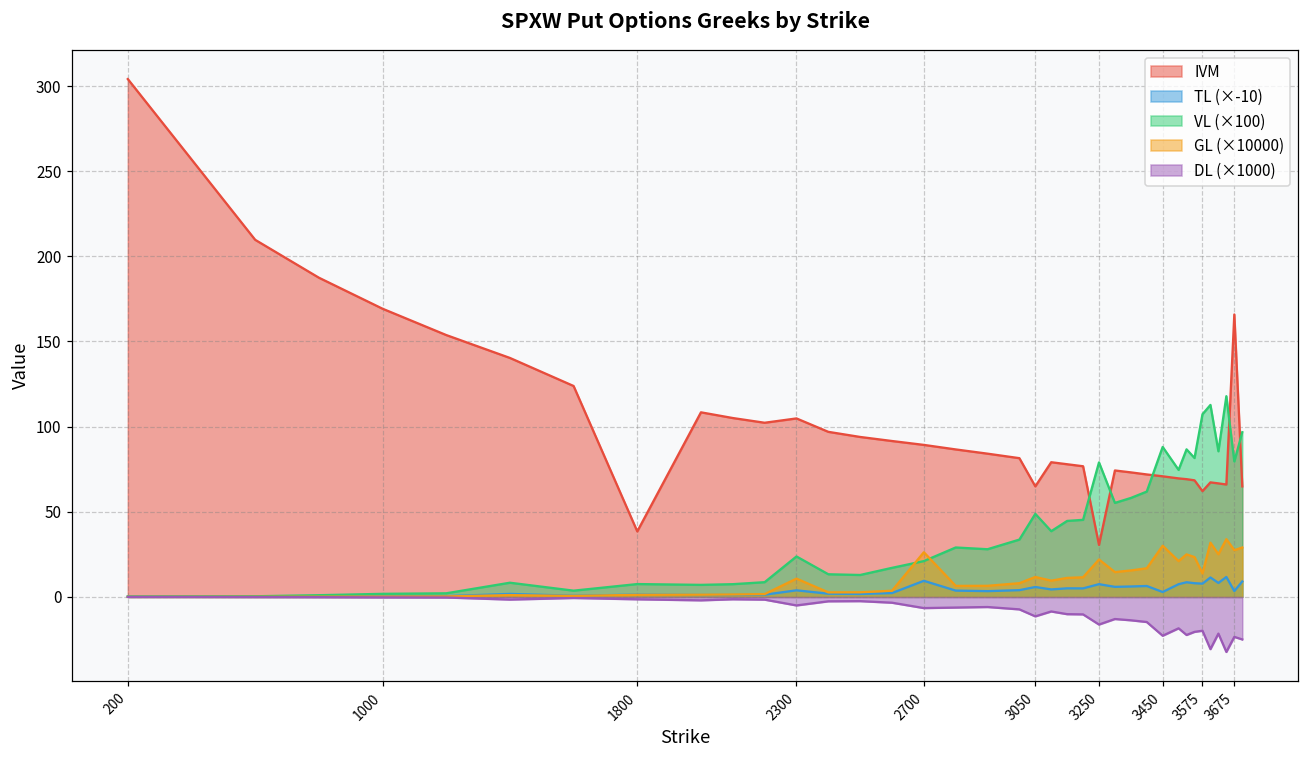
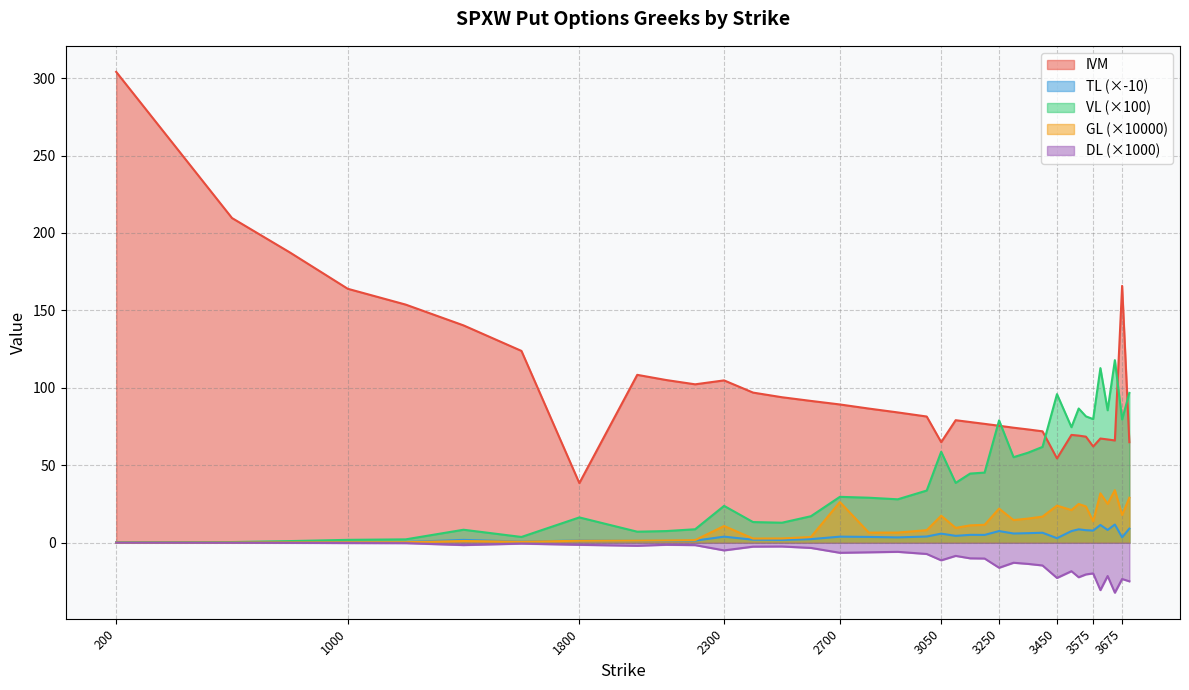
  {
    "IVM": {
      "200": 304,
-     "1000": 169,
+     "1000": 164,
      "1800": 38,
      "2300": 105,
      "2700": 89,
      "3050": 65,
-     "3250": 31,
-     "3450": 71,
+     "3250": 75,
+     "3450": 54,
      "3575": 62,
      "3675": 166
    },
    "TL (×-10)": {
      "2300": 4,
-     "2700": 9,
+     "2700": 4,
      "3050": 6,
      "3250": 7,
      "3450": 3,
      "3575": 8,
      "3675": 3
    },
    "VL (×100)": {
-     "1800": 8,
+     "1800": 16,
      "2300": 24,
-     "2700": 21,
-     "3050": 49,
+     "2700": 30,
+     "3050": 59,
      "3250": 79,
-     "3450": 88,
-     "3575": 107,
+     "3450": 96,
+     "3575": 80,
      "3675": 80
    },
    "GL (×10000)": {
      "2300": 11,
      "2700": 26,
-     "3050": 12,
+     "3050": 17,
      "3250": 22,
-     "3450": 30,
+     "3450": 24,
      "3575": 14,
-     "3675": 27
+     "3675": 18
    }
  }
